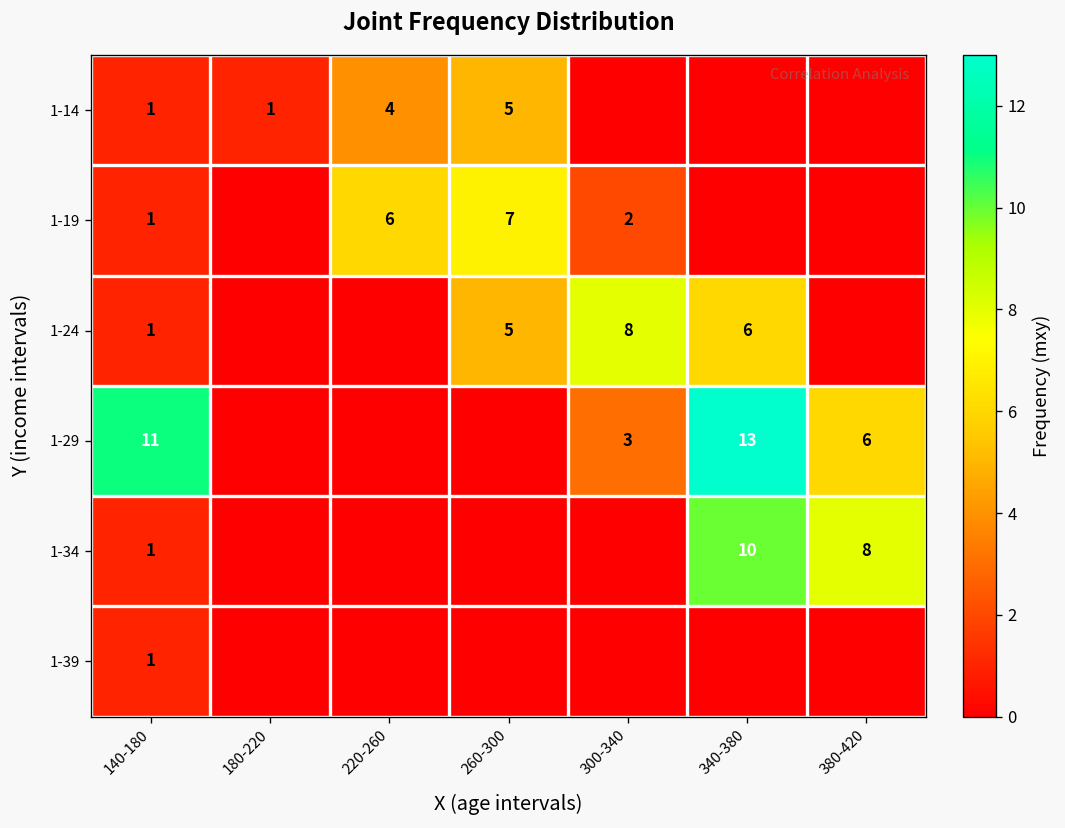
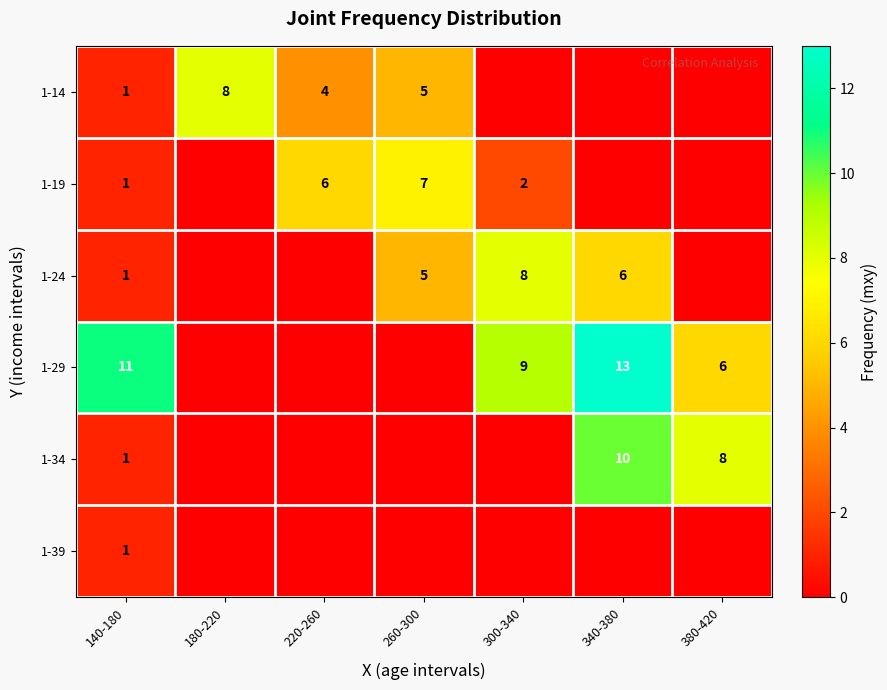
  {
    "1-14": {
      "140-180": 1,
-     "180-220": 1,
+     "180-220": 8,
      "220-260": 4,
      "260-300": 5
    },
    "1-19": {
      "140-180": 1,
      "220-260": 6,
      "260-300": 7,
      "300-340": 2
    },
    "1-24": {
      "140-180": 1,
      "260-300": 5,
      "300-340": 8,
      "340-380": 6
    },
    "1-29": {
      "140-180": 11,
-     "300-340": 3,
+     "300-340": 9,
      "340-380": 13,
      "380-420": 6
    },
    "1-34": {
      "140-180": 1,
      "340-380": 10,
      "380-420": 8
    },
    "1-39": {
      "140-180": 1
    }
  }
